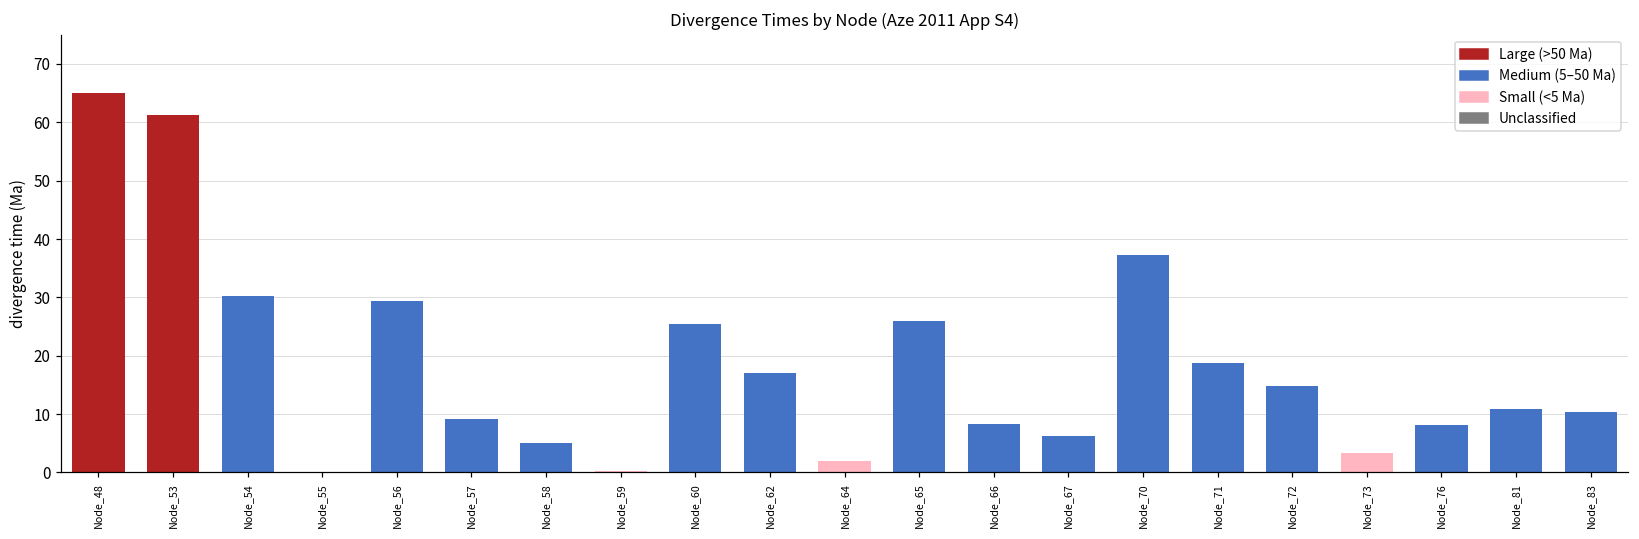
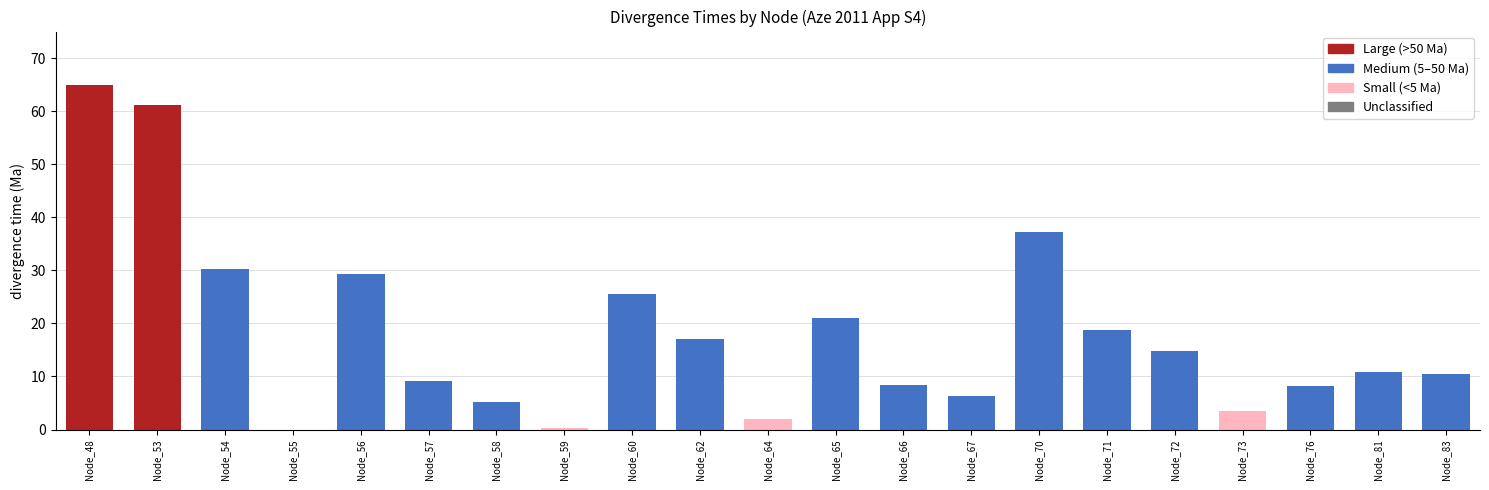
  {
    "Node_48": 65,
    "Node_53": 61,
    "Node_54": 30,
    "Node_55": 0,
    "Node_56": 29,
    "Node_57": 9,
    "Node_58": 5,
    "Node_60": 26,
    "Node_62": 17,
    "Node_64": 2,
-   "Node_65": 26,
+   "Node_65": 21,
    "Node_66": 8,
    "Node_67": 6,
    "Node_70": 37,
    "Node_71": 19,
    "Node_72": 15,
    "Node_73": 3,
    "Node_76": 8,
    "Node_81": 11,
    "Node_83": 10
  }
